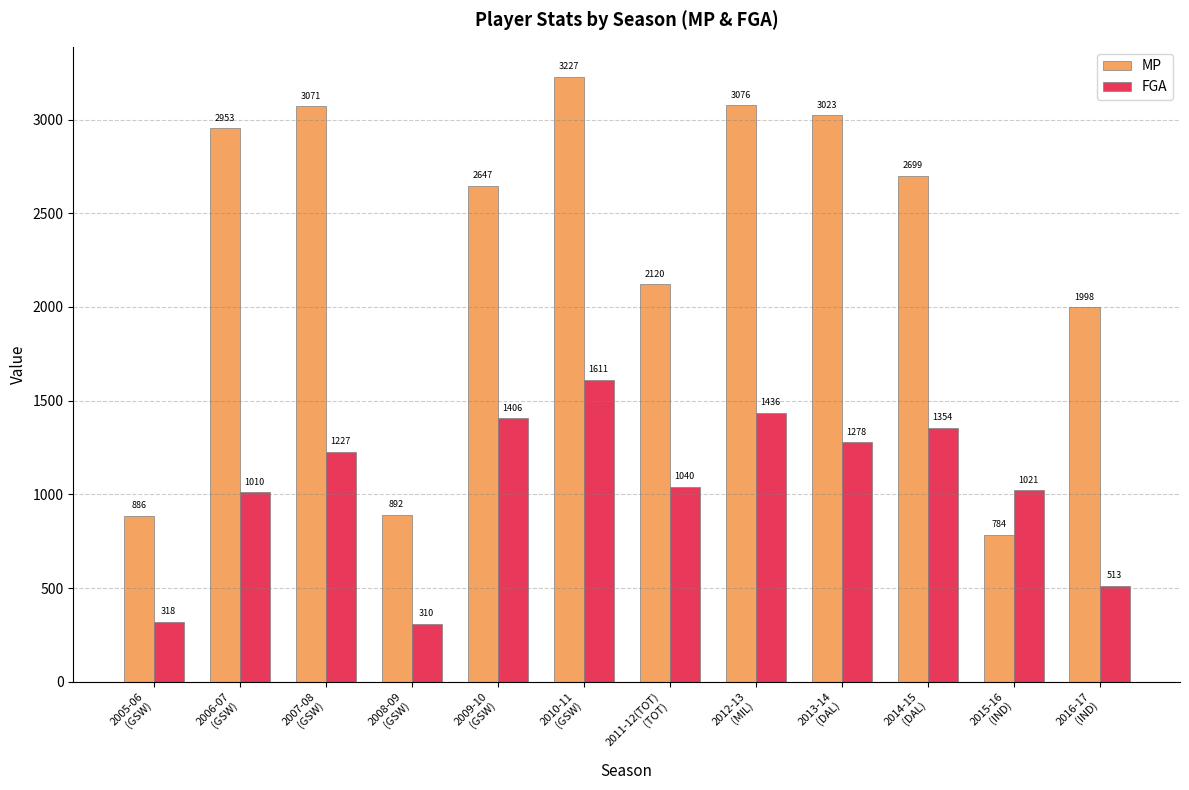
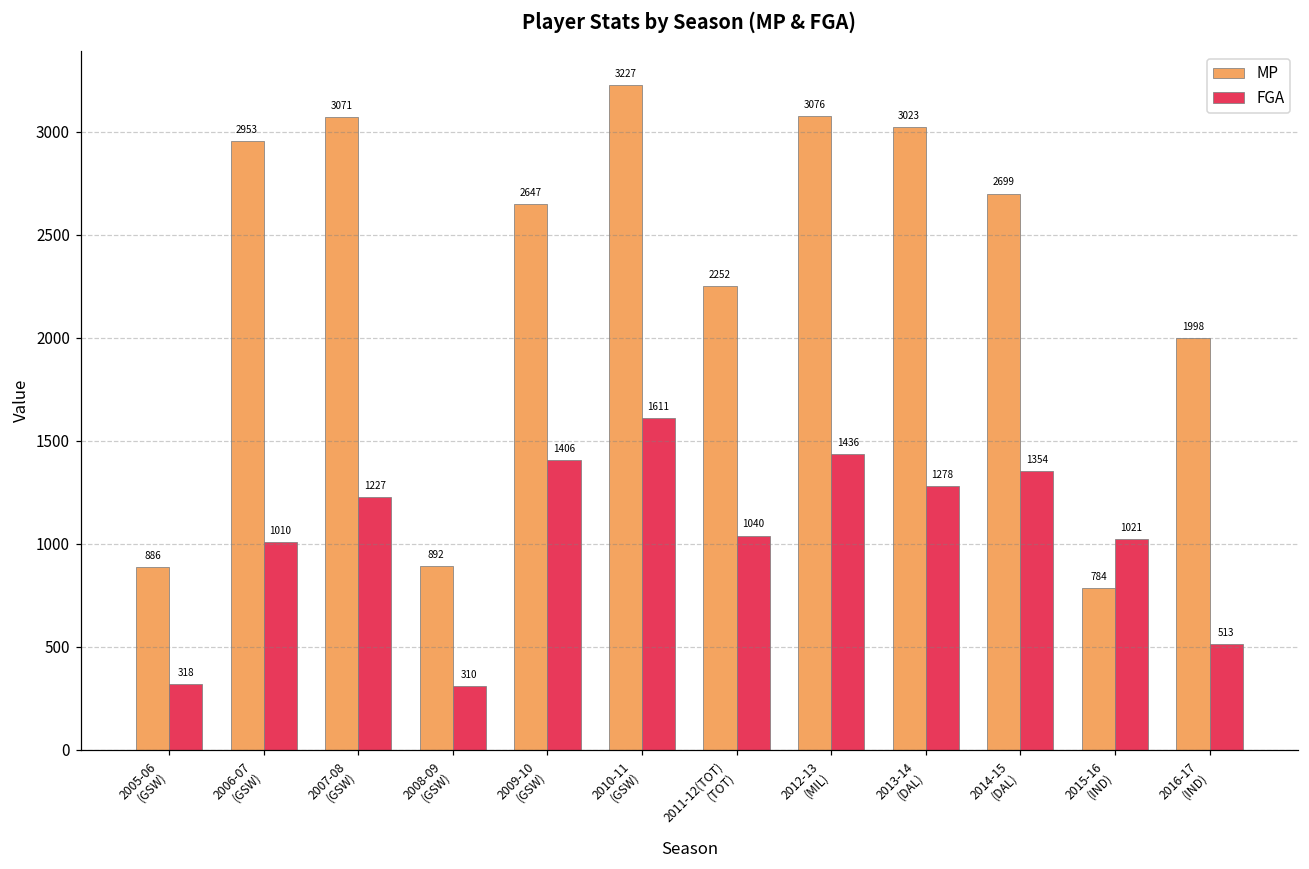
  {
    "MP": {
      "2005-06 (GSW)": 886,
      "2006-07 (GSW)": 2953,
      "2007-08 (GSW)": 3071,
      "2008-09 (GSW)": 892,
      "2009-10 (GSW)": 2647,
      "2010-11 (GSW)": 3227,
-     "2011-12(TOT) (TOT)": 2120,
+     "2011-12(TOT) (TOT)": 2252,
      "2012-13 (MIL)": 3076,
      "2013-14 (DAL)": 3023,
      "2014-15 (DAL)": 2699,
      "2015-16 (IND)": 784,
      "2016-17 (IND)": 1998
    },
    "FGA": {
      "2005-06 (GSW)": 318,
      "2006-07 (GSW)": 1010,
      "2007-08 (GSW)": 1227,
      "2008-09 (GSW)": 310,
      "2009-10 (GSW)": 1406,
      "2010-11 (GSW)": 1611,
      "2011-12(TOT) (TOT)": 1040,
      "2012-13 (MIL)": 1436,
      "2013-14 (DAL)": 1278,
      "2014-15 (DAL)": 1354,
      "2015-16 (IND)": 1021,
      "2016-17 (IND)": 513
    }
  }
